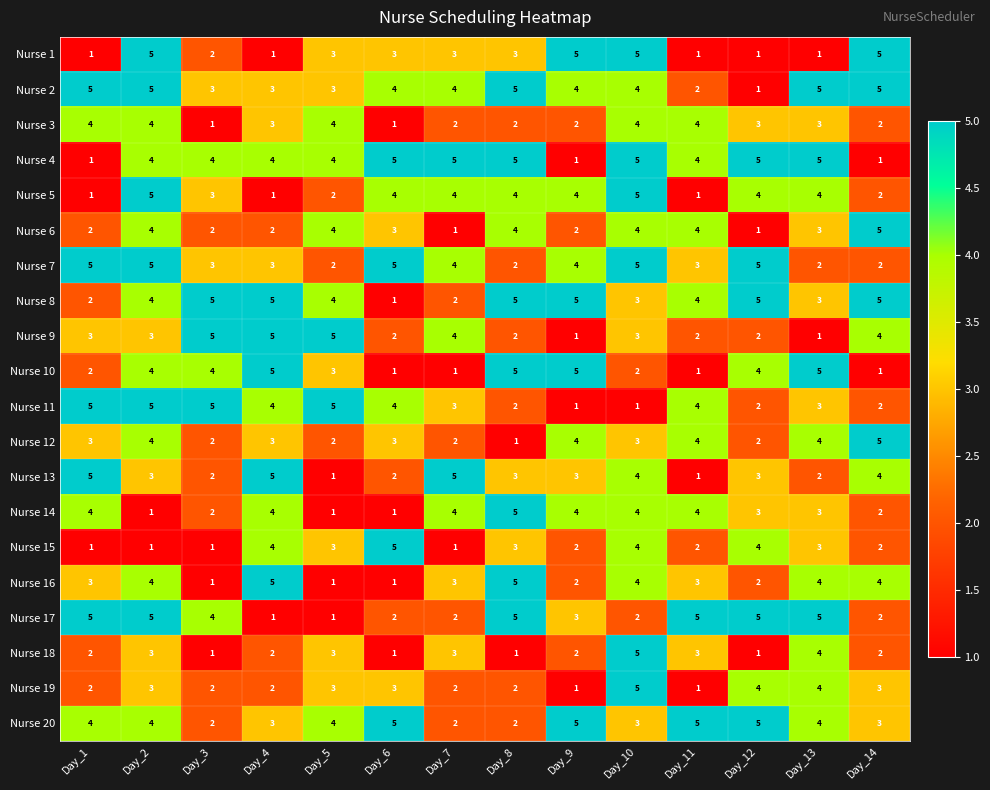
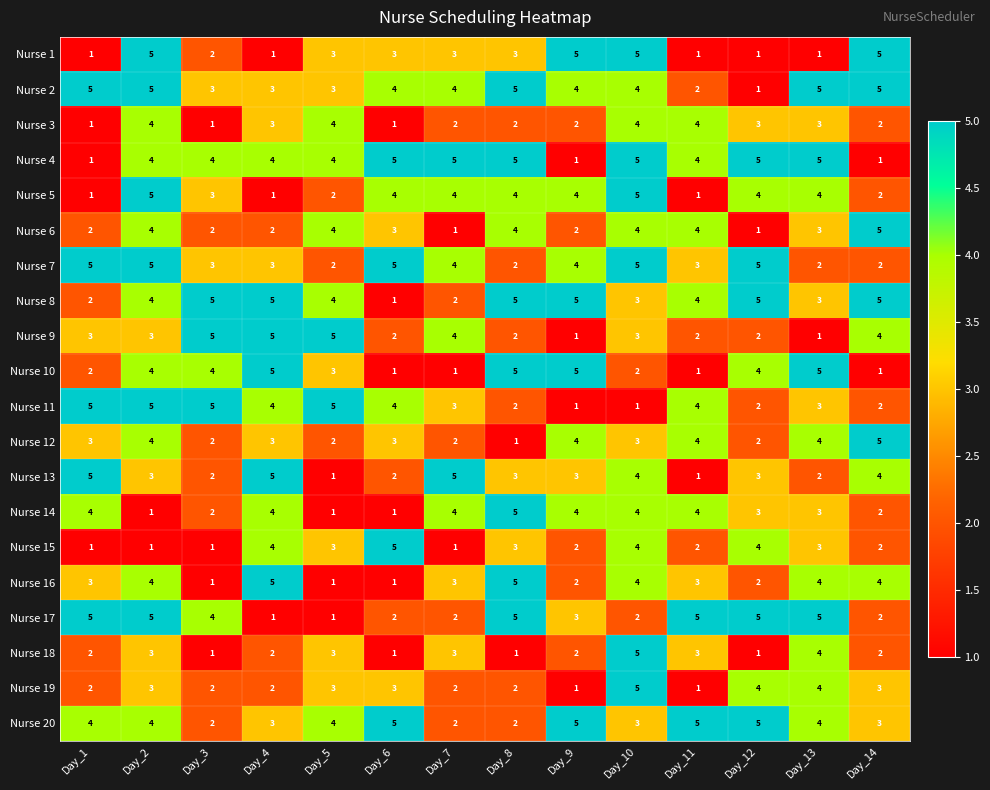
  {
    "Nurse 3": {
-     "Day_1": 4,
+     "Day_1": 1,
      "Day_2": 4,
      "Day_3": 1,
      "Day_4": 3,
      "Day_5": 4,
      "Day_6": 1,
      "Day_7": 2,
      "Day_8": 2,
      "Day_9": 2,
      "Day_10": 4,
      "Day_11": 4,
      "Day_12": 3,
      "Day_13": 3,
      "Day_14": 2
    }
  }
